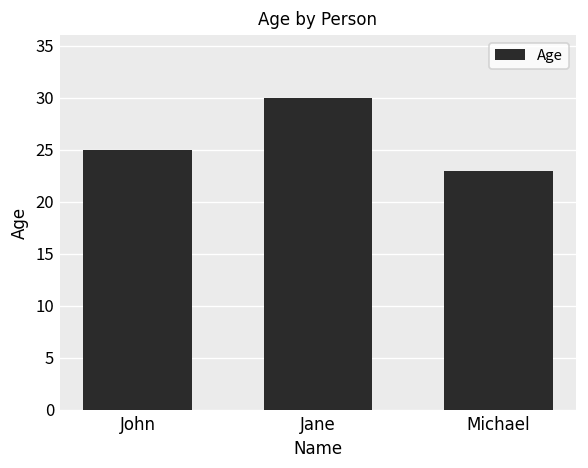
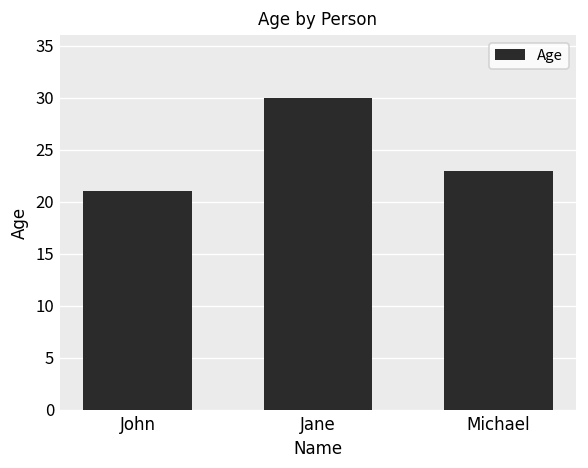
  {
-   "John": 25,
+   "John": 21,
    "Jane": 30,
    "Michael": 23
  }
